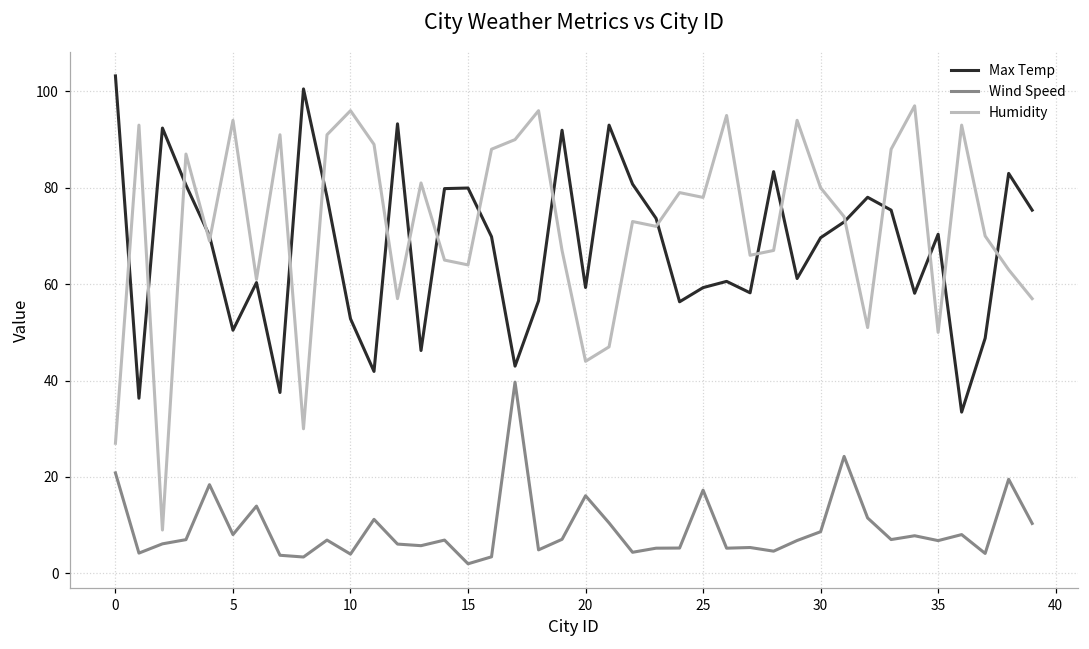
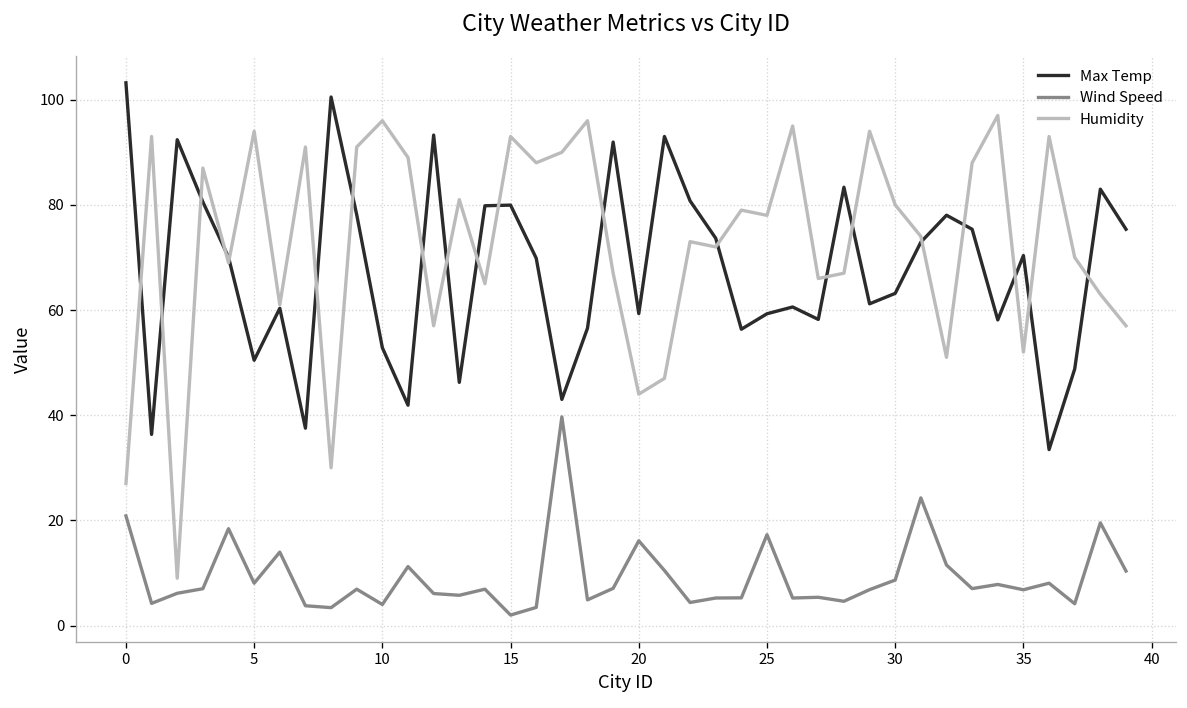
  {
    "Max Temp": {
      "0": 103,
      "5": 50,
      "10": 53,
      "15": 80,
      "20": 59,
      "25": 59,
-     "30": 70,
+     "30": 63,
      "35": 70
    },
    "Wind Speed": {
      "0": 21,
      "5": 8,
      "10": 4,
      "15": 2,
      "20": 16,
      "25": 17,
      "30": 9,
      "35": 7
    },
    "Humidity": {
      "0": 27,
      "5": 94,
      "10": 96,
-     "15": 64,
+     "15": 93,
      "20": 44,
      "25": 78,
      "30": 80,
-     "35": 50
+     "35": 52
    }
  }
